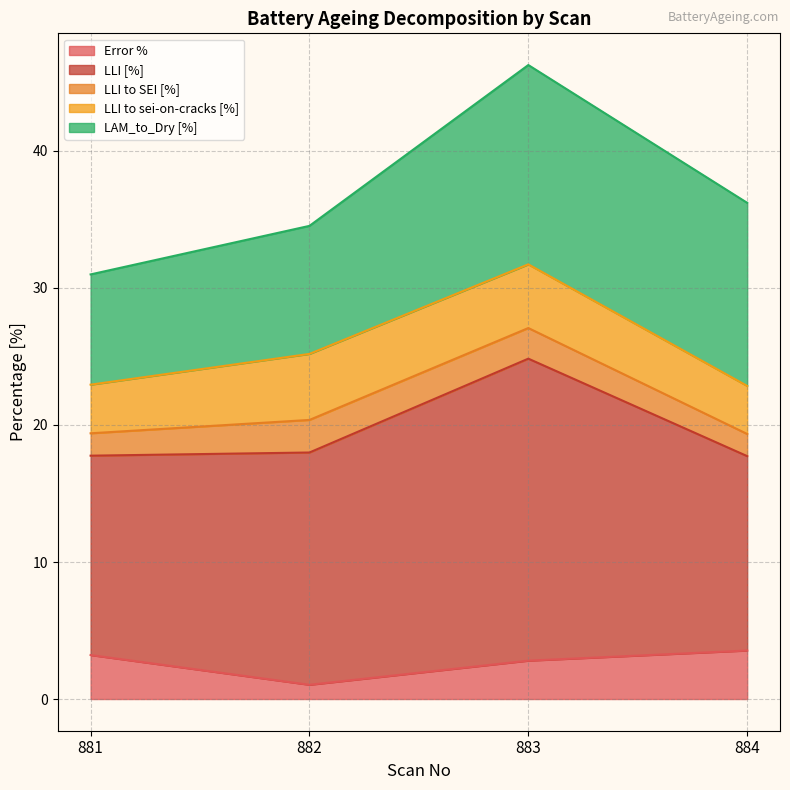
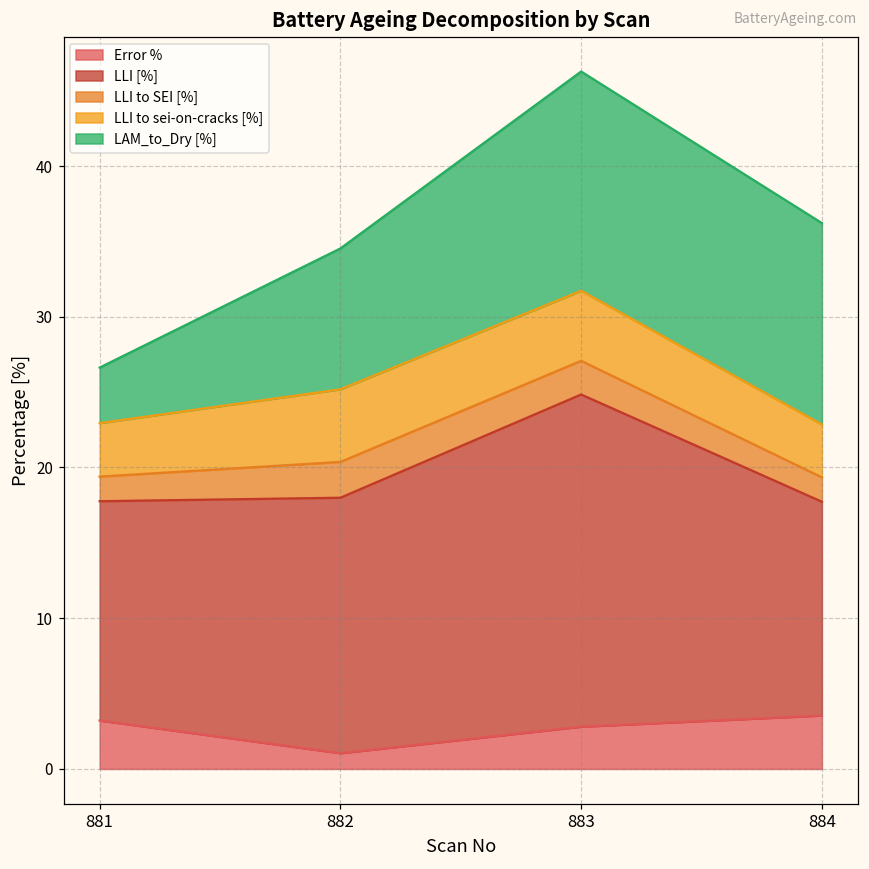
  {
    "LAM_to_Dry [%]": {
-     "881": 8.0,
+     "881": 3.7,
      "882": 9.3,
      "883": 14.5,
      "884": 13.4
    }
  }
